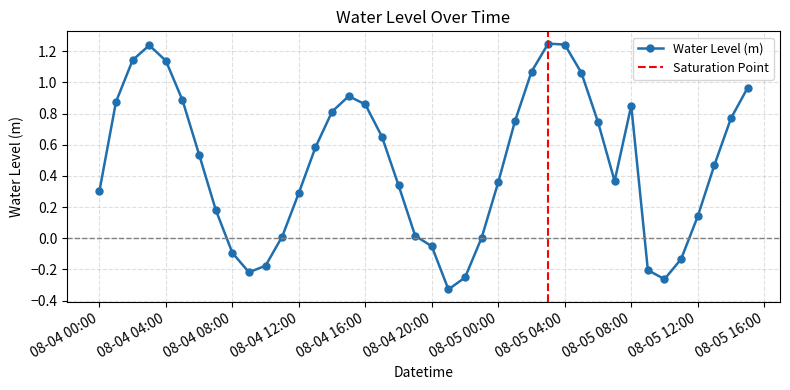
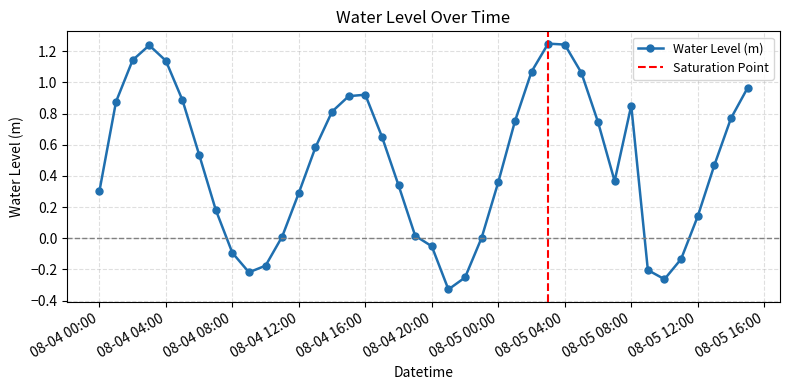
  {
    "08-04 00:00": 0.30,
    "08-04 04:00": 1.14,
    "08-04 08:00": -0.09,
    "08-04 12:00": 0.29,
-   "08-04 16:00": 0.86,
+   "08-04 16:00": 0.92,
    "08-04 20:00": -0.05,
    "08-05 00:00": 0.36,
    "08-05 04:00": 1.24,
    "08-05 08:00": 0.85,
    "08-05 12:00": 0.14
  }
